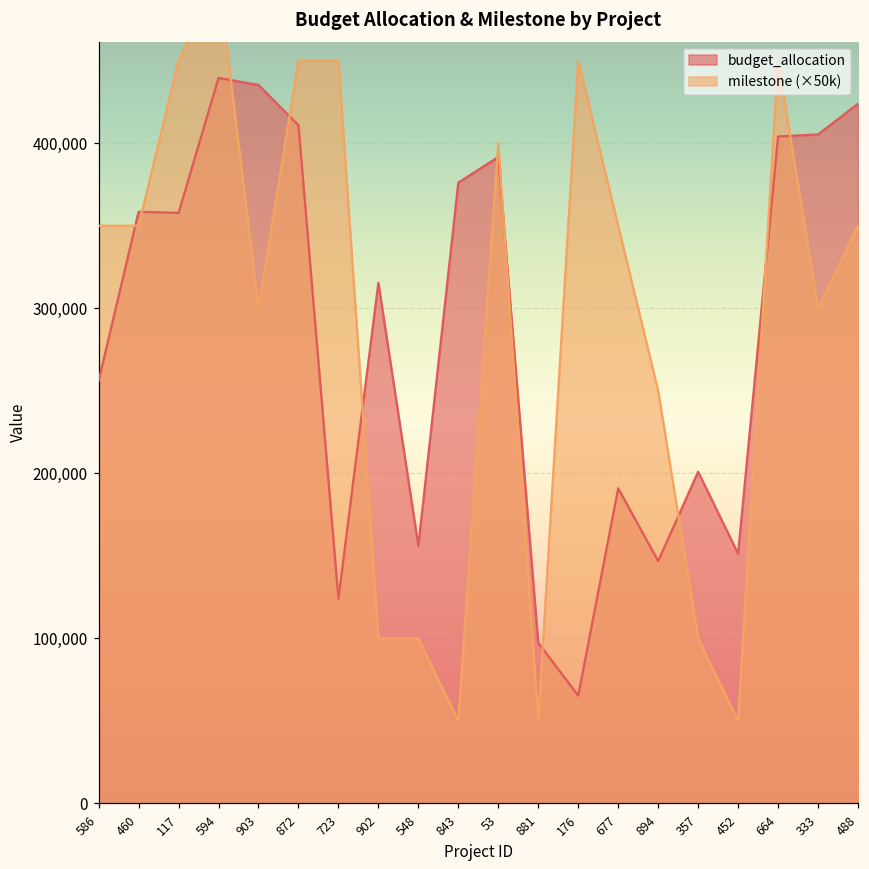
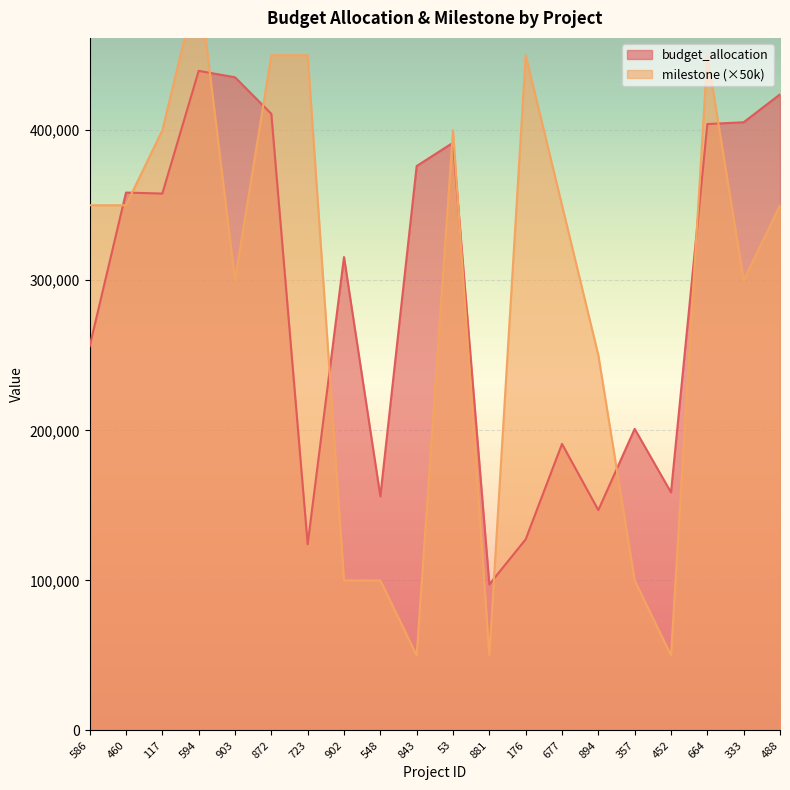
  {
    "budget_allocation": {
      "586": "256,000",
      "460": "358,000",
      "117": "358,000",
      "594": "440,000",
      "903": "435,000",
      "872": "411,000",
      "723": "124,000",
      "902": "315,000",
      "548": "156,000",
      "843": "376,000",
      "53": "392,000",
      "881": "97,000",
-     "176": "65,000",
+     "176": "127,000",
      "677": "191,000",
      "894": "147,000",
      "357": "201,000",
-     "452": "151,000",
+     "452": "159,000",
      "664": "404,000",
      "333": "405,000",
      "488": "424,000"
    },
    "milestone (×50k)": {
      "586": "350,000",
      "460": "350,000",
-     "117": "450,000",
+     "117": "400,000",
      "903": "300,000",
      "872": "450,000",
      "723": "450,000",
      "902": "100,000",
      "548": "100,000",
      "843": "50,000",
      "53": "400,000",
      "881": "50,000",
      "176": "450,000",
      "677": "350,000",
      "894": "250,000",
      "357": "100,000",
      "452": "50,000",
      "333": "300,000",
      "488": "350,000"
    }
  }
